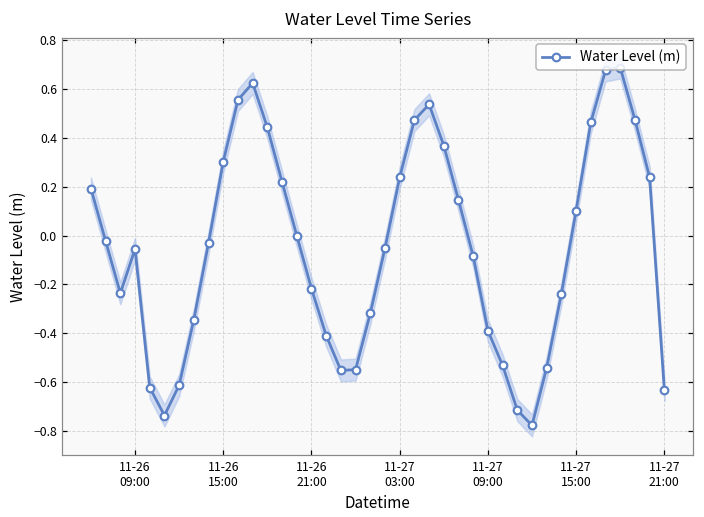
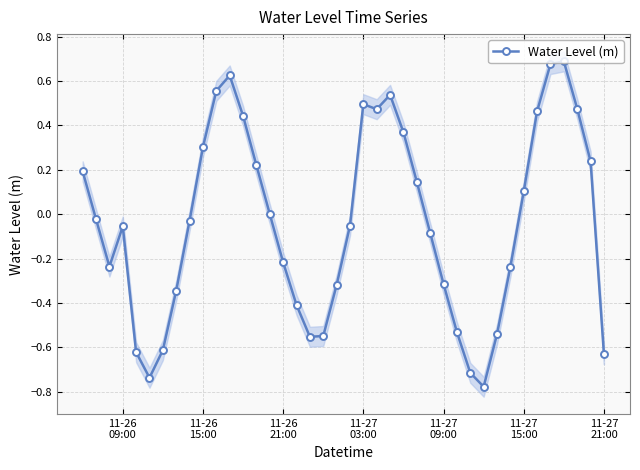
  {
    "Water Level (m)": {
      "11-26 09:00": -0.05,
      "11-26 15:00": 0.30,
      "11-26 21:00": -0.22,
-     "11-27 03:00": 0.24,
-     "11-27 09:00": -0.39,
+     "11-27 03:00": 0.50,
+     "11-27 09:00": -0.31,
      "11-27 15:00": 0.10,
      "11-27 21:00": -0.63
    }
  }
